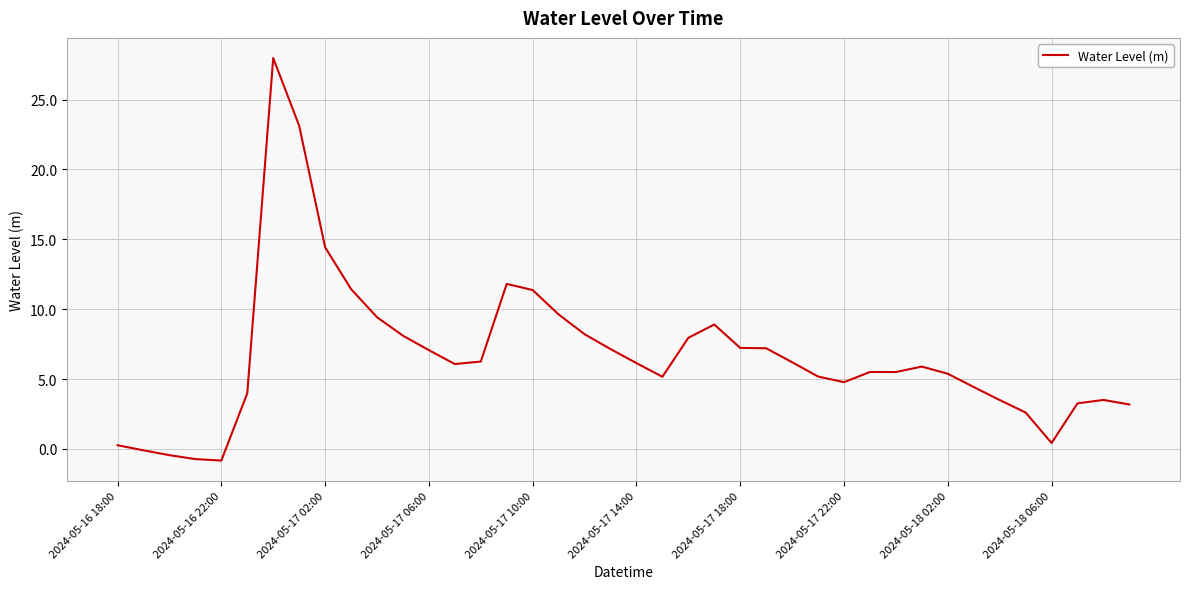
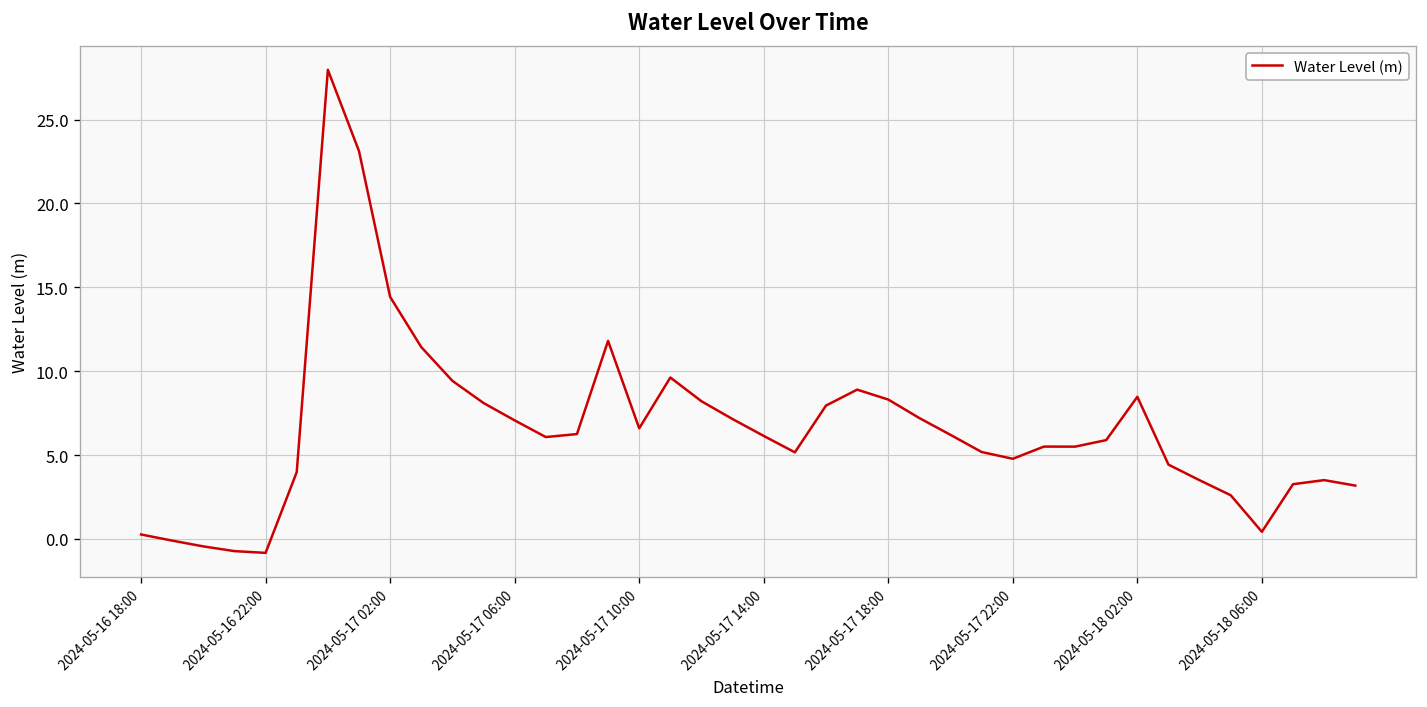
  {
    "2024-05-16 18:00": 0.3,
    "2024-05-16 22:00": -0.8,
    "2024-05-17 02:00": 14.4,
    "2024-05-17 06:00": 7.1,
-   "2024-05-17 10:00": 11.4,
+   "2024-05-17 10:00": 6.6,
    "2024-05-17 14:00": 6.1,
-   "2024-05-17 18:00": 7.2,
+   "2024-05-17 18:00": 8.3,
    "2024-05-17 22:00": 4.8,
-   "2024-05-18 02:00": 5.4,
+   "2024-05-18 02:00": 8.5,
    "2024-05-18 06:00": 0.4
  }
